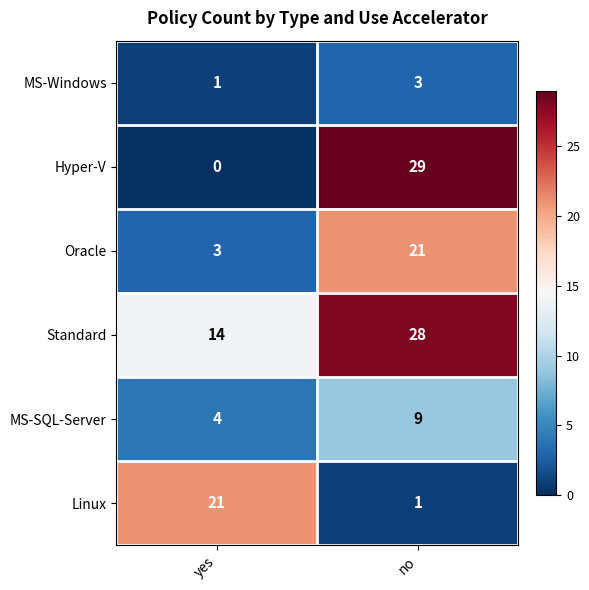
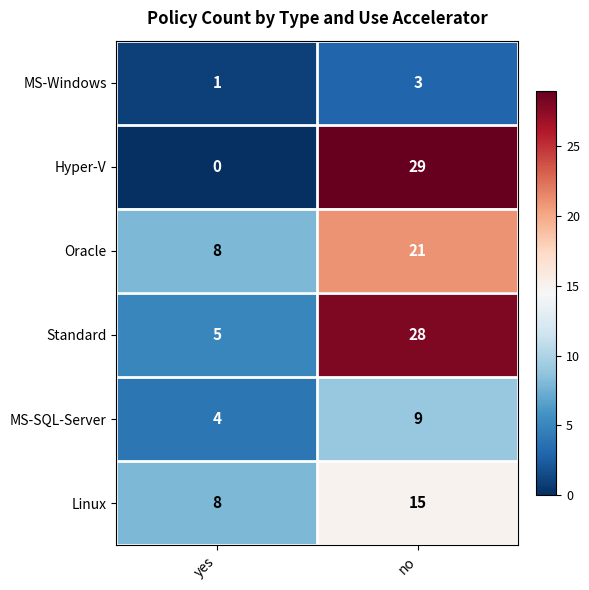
  {
    "MS-Windows": {
      "yes": 1,
      "no": 3
    },
    "Hyper-V": {
      "yes": 0,
      "no": 29
    },
    "Oracle": {
-     "yes": 3,
+     "yes": 8,
      "no": 21
    },
    "Standard": {
-     "yes": 14,
+     "yes": 5,
      "no": 28
    },
    "MS-SQL-Server": {
      "yes": 4,
      "no": 9
    },
    "Linux": {
-     "yes": 21,
-     "no": 1
+     "yes": 8,
+     "no": 15
    }
  }
